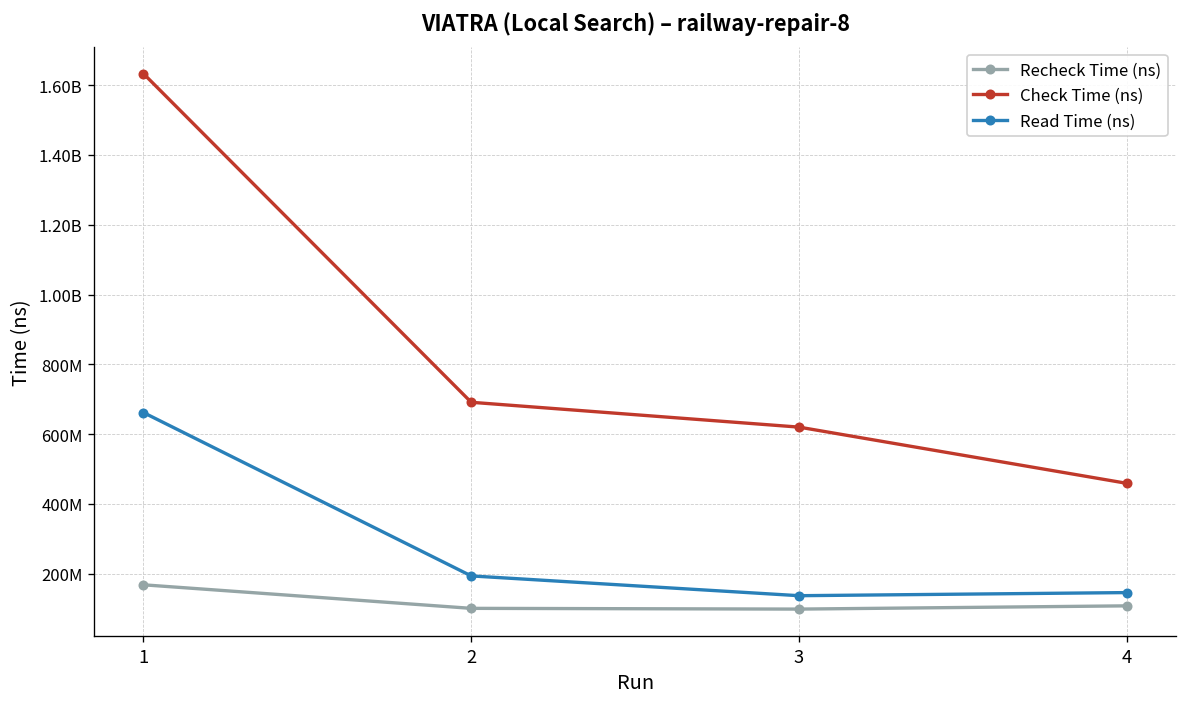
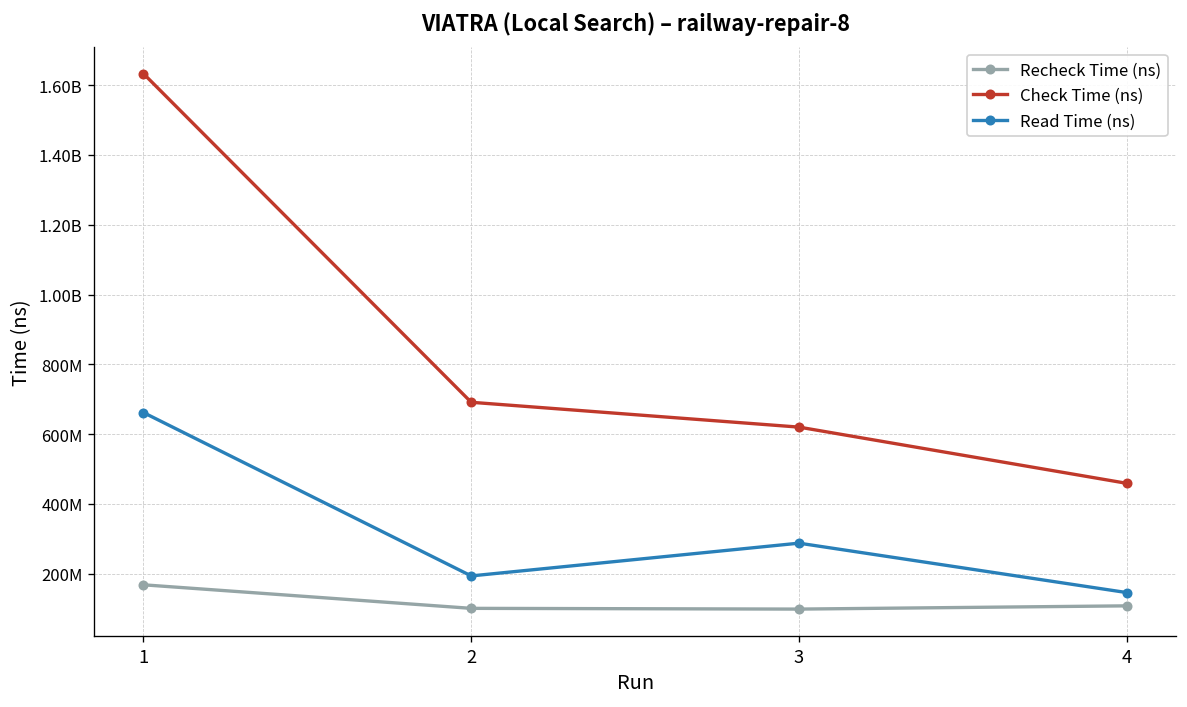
  {
    "Recheck Time (ns)": {
      "1": 170000000,
      "2": 100000000,
      "3": 100000000,
      "4": 110000000
    },
    "Check Time (ns)": {
      "1": 1630000000,
      "2": 690000000,
      "3": 620000000,
      "4": 460000000
    },
    "Read Time (ns)": {
      "1": 660000000,
      "2": 190000000,
-     "3": 140000000,
+     "3": 290000000,
      "4": 150000000
    }
  }
